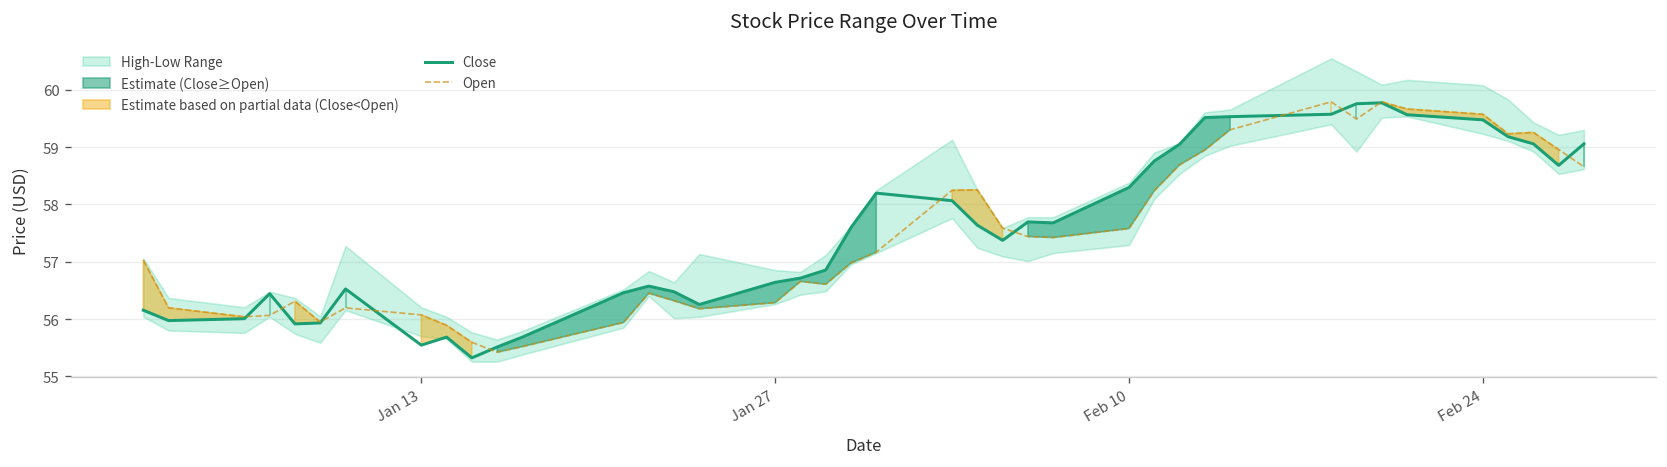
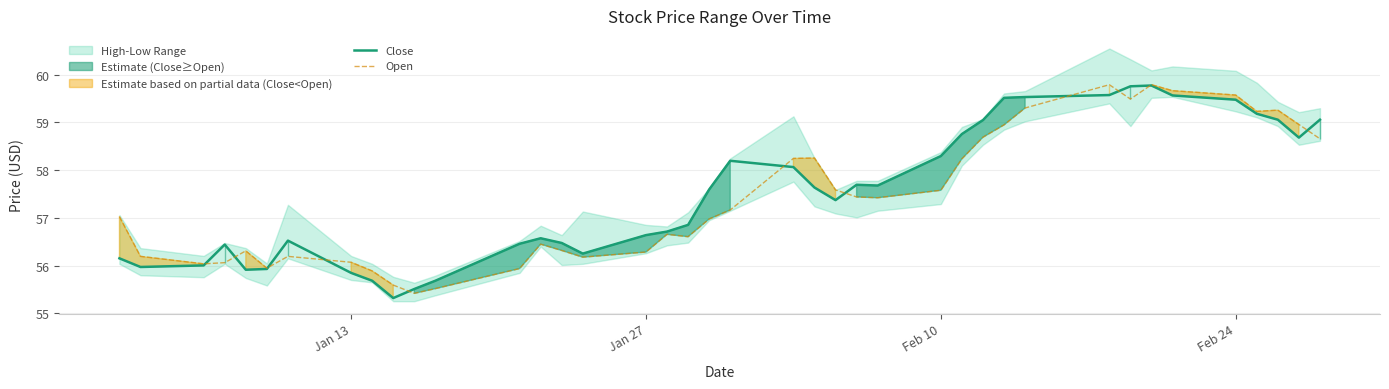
  {
    "Close": {
-     "Jan 13": 55.5,
+     "Jan 13": 55.8,
      "Jan 27": 56.6,
      "Feb 10": 58.3,
      "Feb 24": 59.5
    },
    "Open": {
      "Jan 13": 56.1,
      "Jan 27": 56.3,
      "Feb 10": 57.6,
      "Feb 24": 59.6
    }
  }
